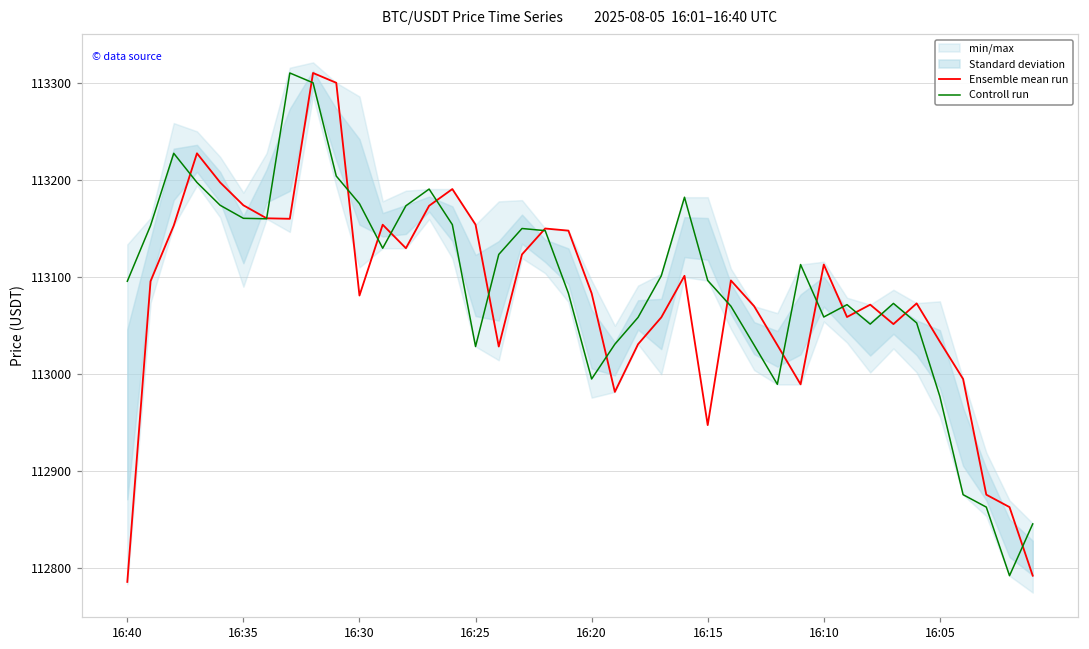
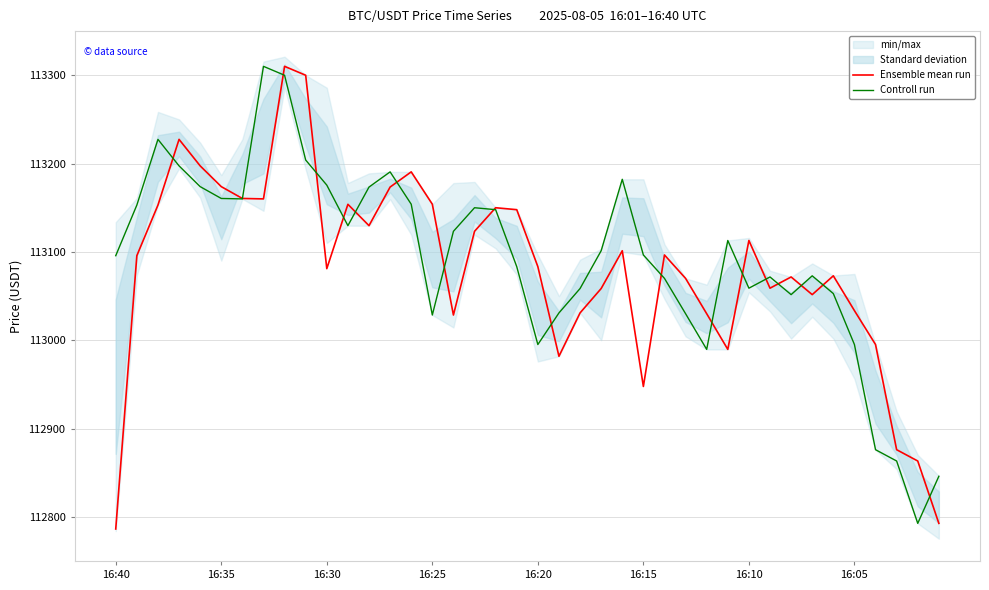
  {
    "Ensemble mean run": {
      "16:40": 112790,
      "16:35": 113170,
      "16:30": 113080,
      "16:20": 113080,
      "16:15": 112950,
      "16:10": 113110,
      "16:05": 113030
    },
    "Controll run": {
      "16:40": 113100,
      "16:30": 113180,
      "16:25": 113030,
      "16:20": 113000,
      "16:15": 113100,
      "16:10": 113060,
-     "16:05": 112980
+     "16:05": 113000
    }
  }
